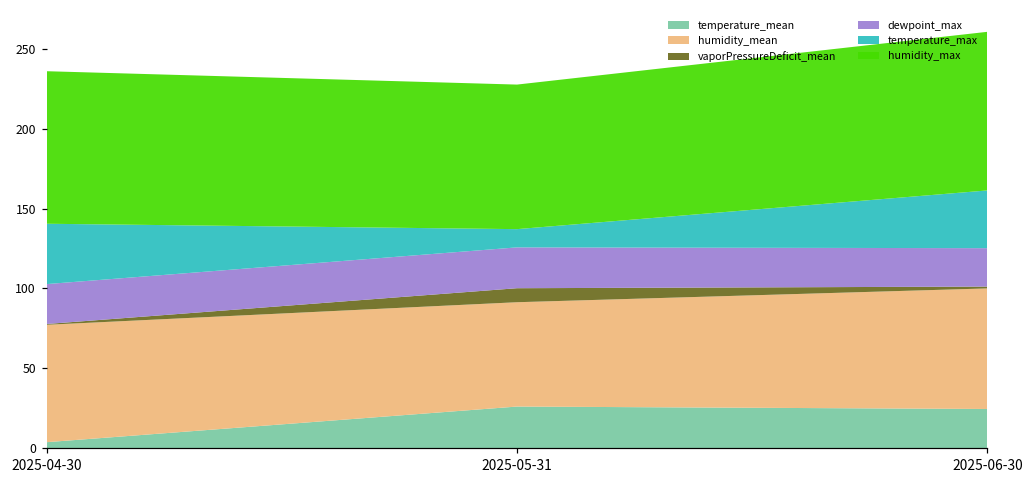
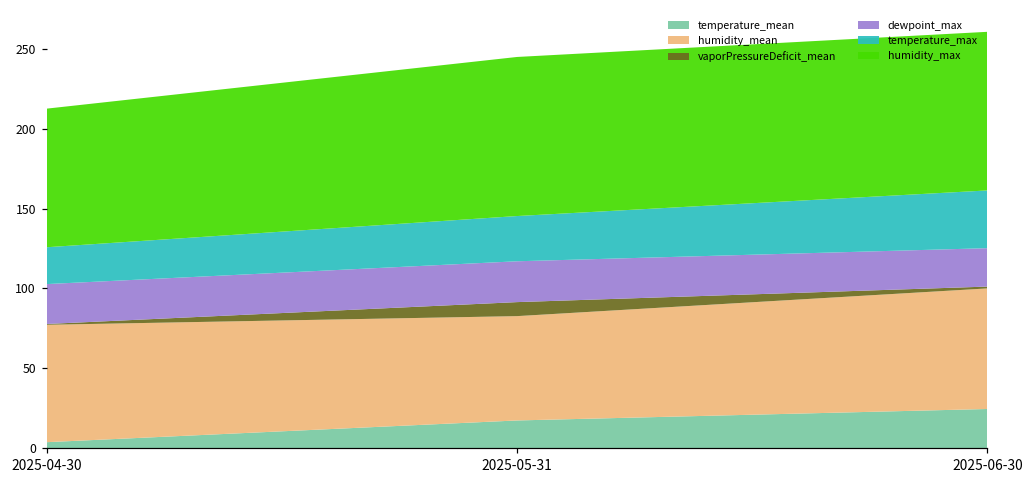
  {
    "temperature_mean": {
      "2025-04-30": 4,
-     "2025-05-31": 26,
+     "2025-05-31": 17,
      "2025-06-30": 24
    },
    "humidity_mean": {
      "2025-05-31": 65
    },
    "vaporPressureDeficit_mean": {
      "2025-05-31": 9
    },
    "dewpoint_max": {
      "2025-04-30": 25,
      "2025-05-31": 26,
      "2025-06-30": 24
    },
    "temperature_max": {
-     "2025-04-30": 38,
-     "2025-05-31": 11,
+     "2025-04-30": 23,
+     "2025-05-31": 28,
      "2025-06-30": 36
    },
    "humidity_max": {
-     "2025-04-30": 96,
-     "2025-05-31": 91,
+     "2025-04-30": 87,
+     "2025-05-31": 100,
      "2025-06-30": 99
    }
  }
